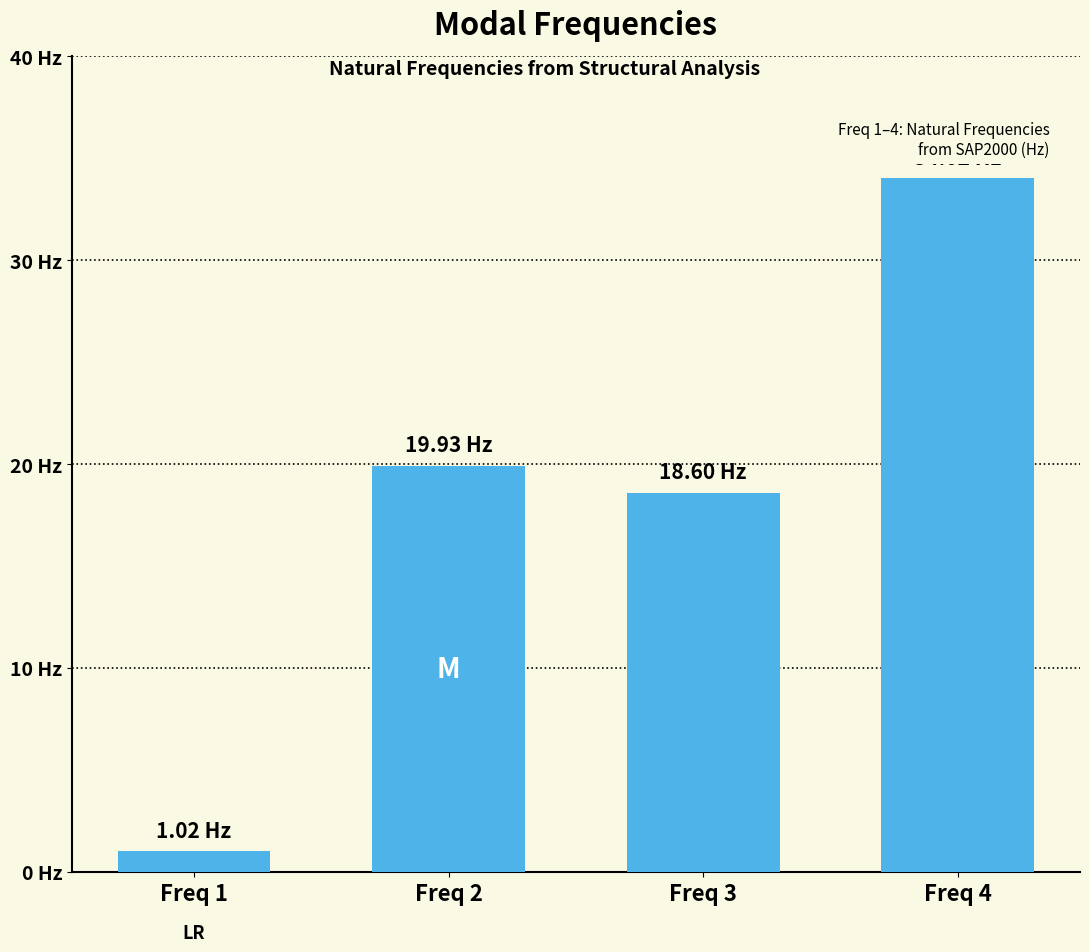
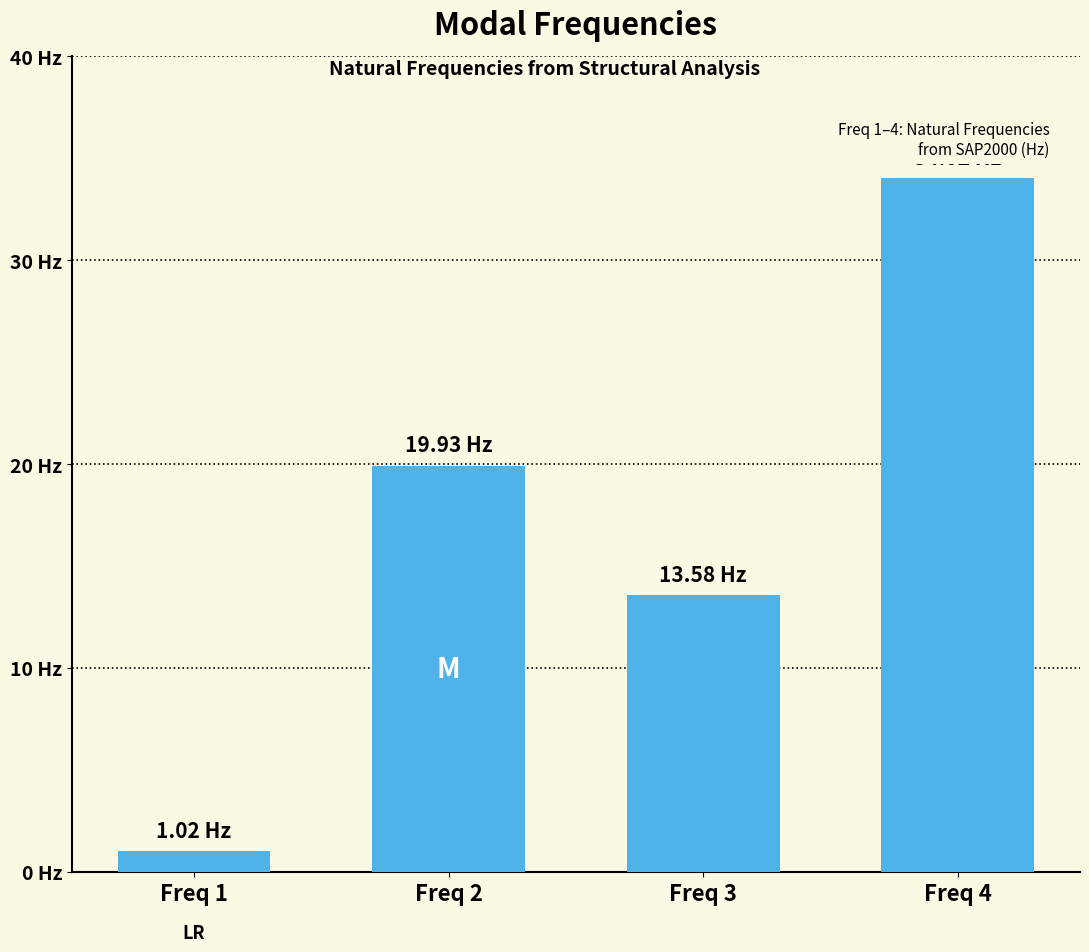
  {
    "Freq 1": 1.02,
    "Freq 2": 19.93,
-   "Freq 3": 18.60
+   "Freq 3": 13.58
  }
